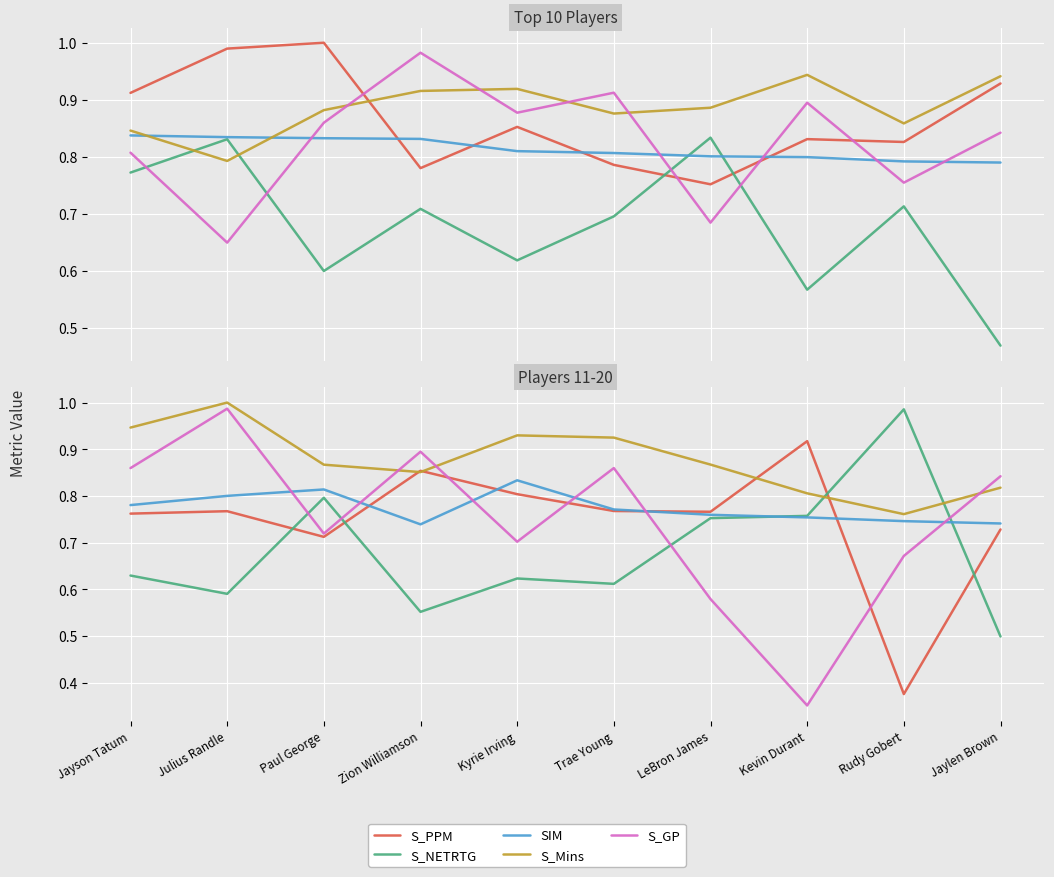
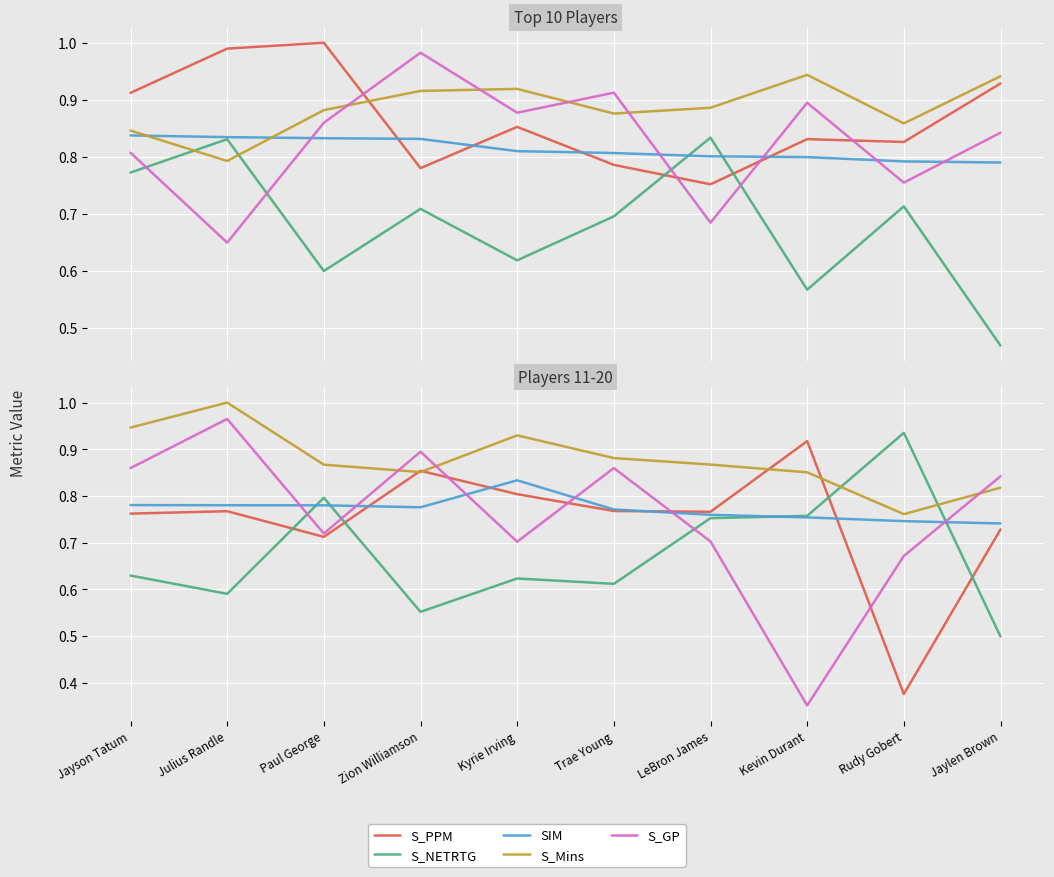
  {
    "Players 11-20": {
      "S_PPM": {
        "Jayson Tatum": 0.76,
        "Julius Randle": 0.77,
        "Paul George": 0.71,
        "Kyrie Irving": 0.80,
        "LeBron James": 0.77,
        "Kevin Durant": 0.92,
        "Rudy Gobert": 0.38,
        "Jaylen Brown": 0.73
      },
      "S_NETRTG": {
        "Jayson Tatum": 0.63,
        "Julius Randle": 0.59,
        "Paul George": 0.80,
        "Zion Williamson": 0.55,
        "Kyrie Irving": 0.62,
        "Trae Young": 0.61,
        "LeBron James": 0.75,
-       "Rudy Gobert": 0.99,
+       "Rudy Gobert": 0.94,
        "Jaylen Brown": 0.50
      },
      "SIM": {
        "Jayson Tatum": 0.78,
-       "Julius Randle": 0.80,
-       "Paul George": 0.81,
-       "Zion Williamson": 0.74,
+       "Julius Randle": 0.78,
+       "Paul George": 0.78,
+       "Zion Williamson": 0.78,
        "Kyrie Irving": 0.83,
        "LeBron James": 0.76,
        "Rudy Gobert": 0.75,
        "Jaylen Brown": 0.74
      },
      "S_Mins": {
        "Jayson Tatum": 0.95,
        "Julius Randle": 1.00,
        "Paul George": 0.87,
        "Kyrie Irving": 0.93,
-       "Trae Young": 0.92,
+       "Trae Young": 0.88,
        "LeBron James": 0.87,
-       "Kevin Durant": 0.81,
+       "Kevin Durant": 0.85,
        "Rudy Gobert": 0.76,
        "Jaylen Brown": 0.82
      },
      "S_GP": {
        "Jayson Tatum": 0.86,
-       "Julius Randle": 0.99,
+       "Julius Randle": 0.96,
        "Paul George": 0.72,
        "Zion Williamson": 0.89,
        "Kyrie Irving": 0.70,
        "Trae Young": 0.86,
-       "LeBron James": 0.58,
+       "LeBron James": 0.70,
        "Kevin Durant": 0.35,
        "Rudy Gobert": 0.67,
        "Jaylen Brown": 0.84
      }
    }
  }
